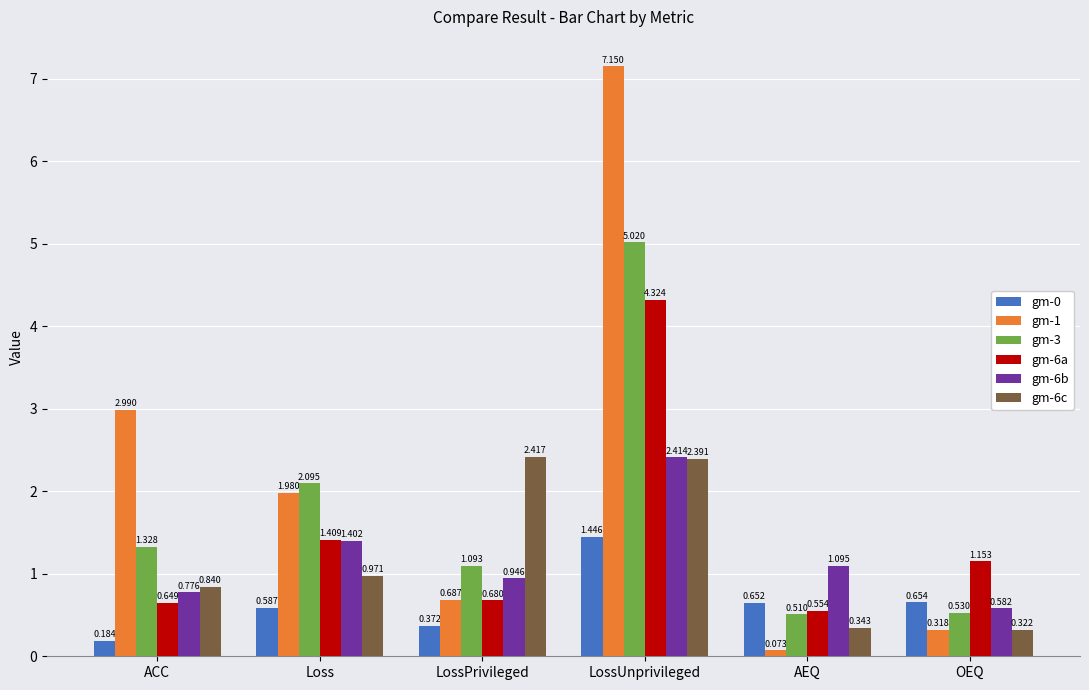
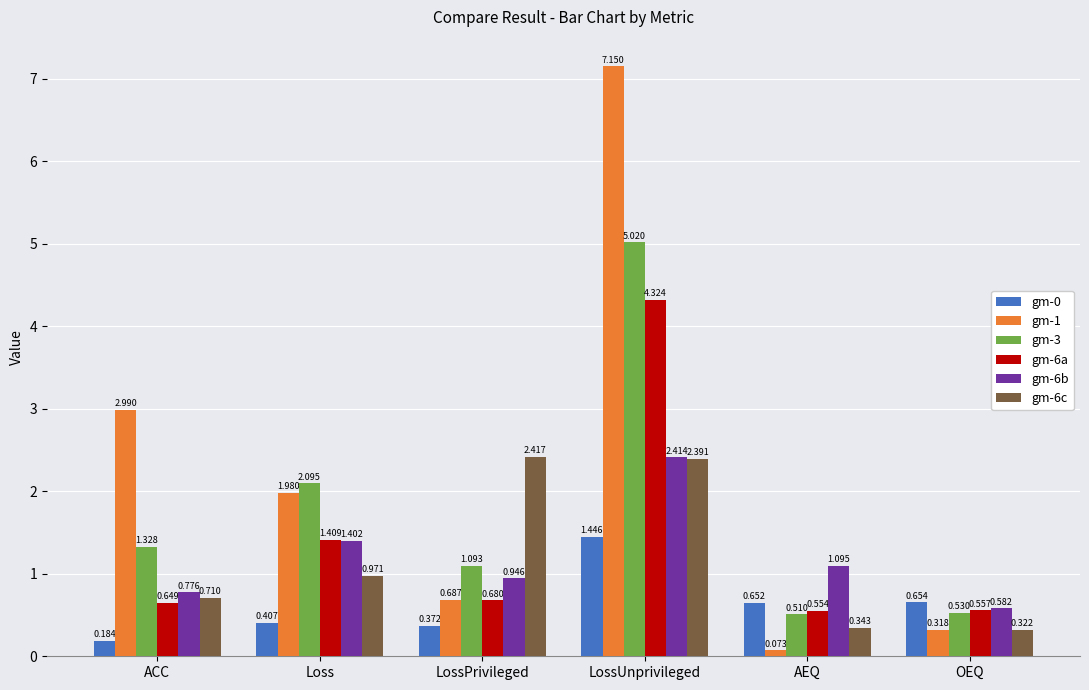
  {
    "gm-0": {
      "ACC": 0.184,
-     "Loss": 0.587,
+     "Loss": 0.407,
      "LossPrivileged": 0.372,
      "LossUnprivileged": 1.446,
      "AEQ": 0.652,
      "OEQ": 0.654
    },
    "gm-1": {
      "ACC": 2.990,
      "Loss": 1.980,
      "LossPrivileged": 0.687,
      "LossUnprivileged": 7.150,
      "AEQ": 0.073,
      "OEQ": 0.318
    },
    "gm-3": {
      "ACC": 1.328,
      "Loss": 2.095,
      "LossPrivileged": 1.093,
      "LossUnprivileged": 5.020,
      "AEQ": 0.510,
      "OEQ": 0.530
    },
    "gm-6a": {
      "ACC": 0.649,
      "Loss": 1.409,
      "LossPrivileged": 0.680,
      "LossUnprivileged": 4.324,
      "AEQ": 0.554,
-     "OEQ": 1.153
+     "OEQ": 0.557
    },
    "gm-6b": {
      "ACC": 0.776,
      "Loss": 1.402,
      "LossPrivileged": 0.946,
      "LossUnprivileged": 2.414,
      "AEQ": 1.095,
      "OEQ": 0.582
    },
    "gm-6c": {
-     "ACC": 0.840,
+     "ACC": 0.710,
      "Loss": 0.971,
      "LossPrivileged": 2.417,
      "LossUnprivileged": 2.391,
      "AEQ": 0.343,
      "OEQ": 0.322
    }
  }
